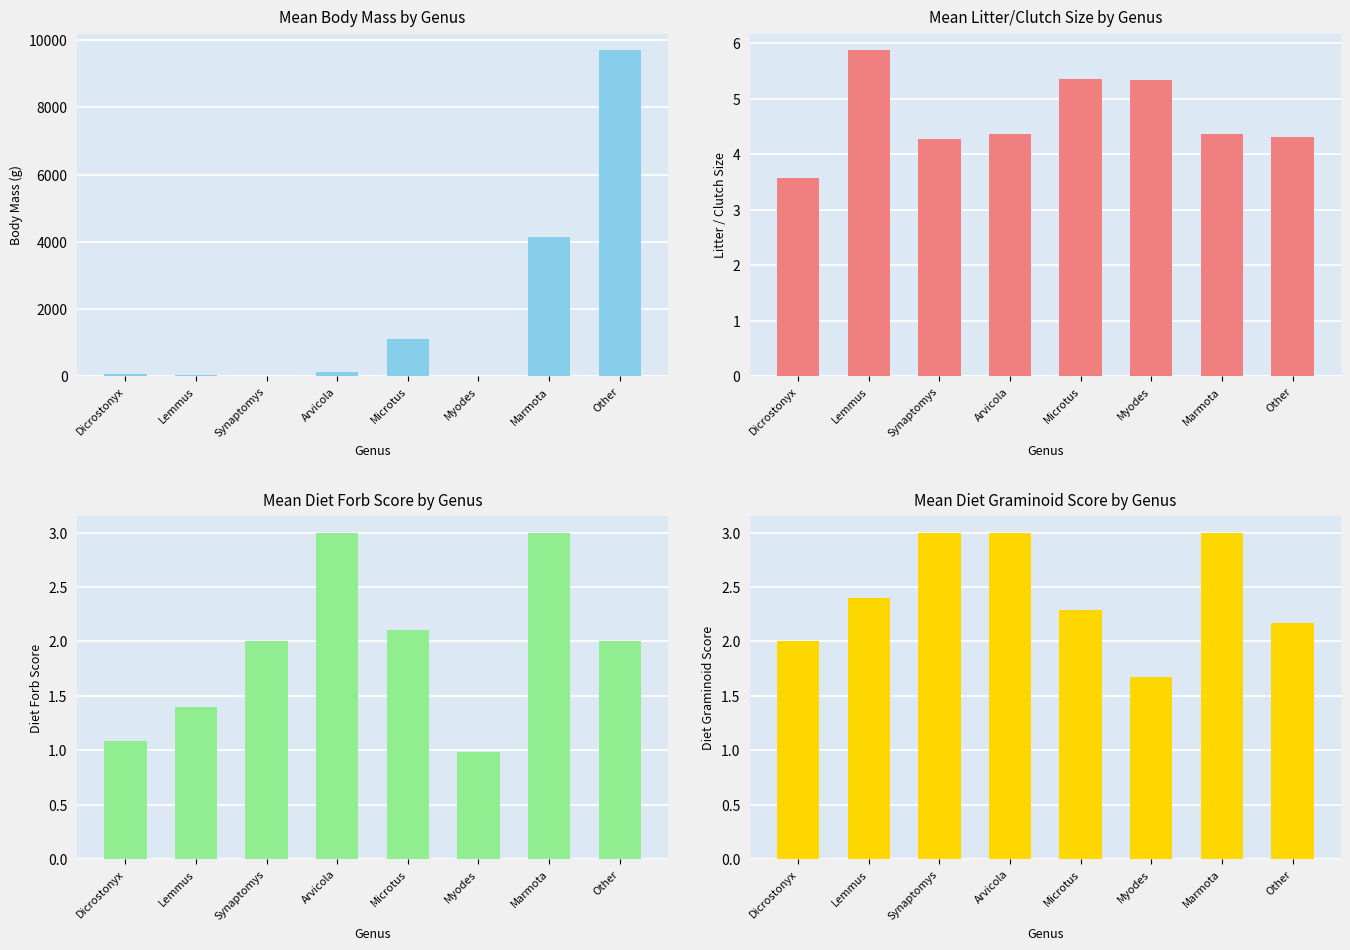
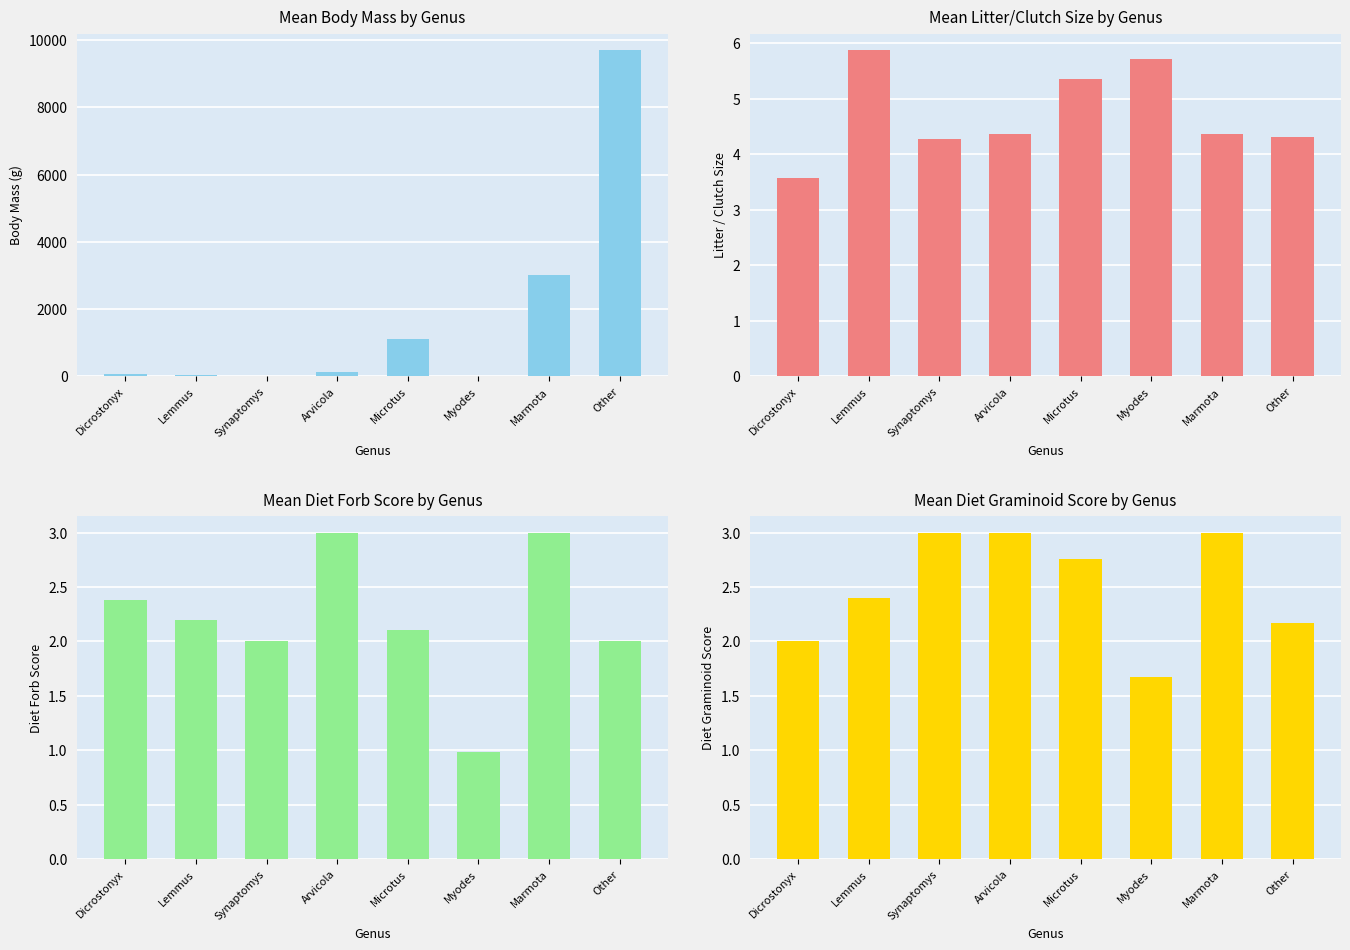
  {
    "Mean Body Mass by Genus": {
      "Arvicola": 100,
      "Microtus": 1100,
-     "Marmota": 4200,
+     "Marmota": 3000,
      "Other": 9700
    },
    "Mean Litter/Clutch Size by Genus": {
      "Dicrostonyx": 3.6,
      "Lemmus": 5.9,
      "Synaptomys": 4.3,
      "Arvicola": 4.4,
      "Microtus": 5.4,
-     "Myodes": 5.3,
+     "Myodes": 5.7,
      "Marmota": 4.4,
      "Other": 4.3
    },
    "Mean Diet Forb Score by Genus": {
-     "Dicrostonyx": 1.08,
-     "Lemmus": 1.4,
+     "Dicrostonyx": 2.38,
+     "Lemmus": 2.2,
      "Synaptomys": 2.00,
      "Arvicola": 3.00,
      "Microtus": 2.10,
      "Myodes": 0.98,
      "Marmota": 3.00,
      "Other": 2.00
    },
    "Mean Diet Graminoid Score by Genus": {
      "Dicrostonyx": 2.00,
      "Lemmus": 2.40,
      "Synaptomys": 3.00,
      "Arvicola": 3.00,
-     "Microtus": 2.29,
+     "Microtus": 2.76,
      "Myodes": 1.67,
      "Marmota": 3.00,
      "Other": 2.17
    }
  }
